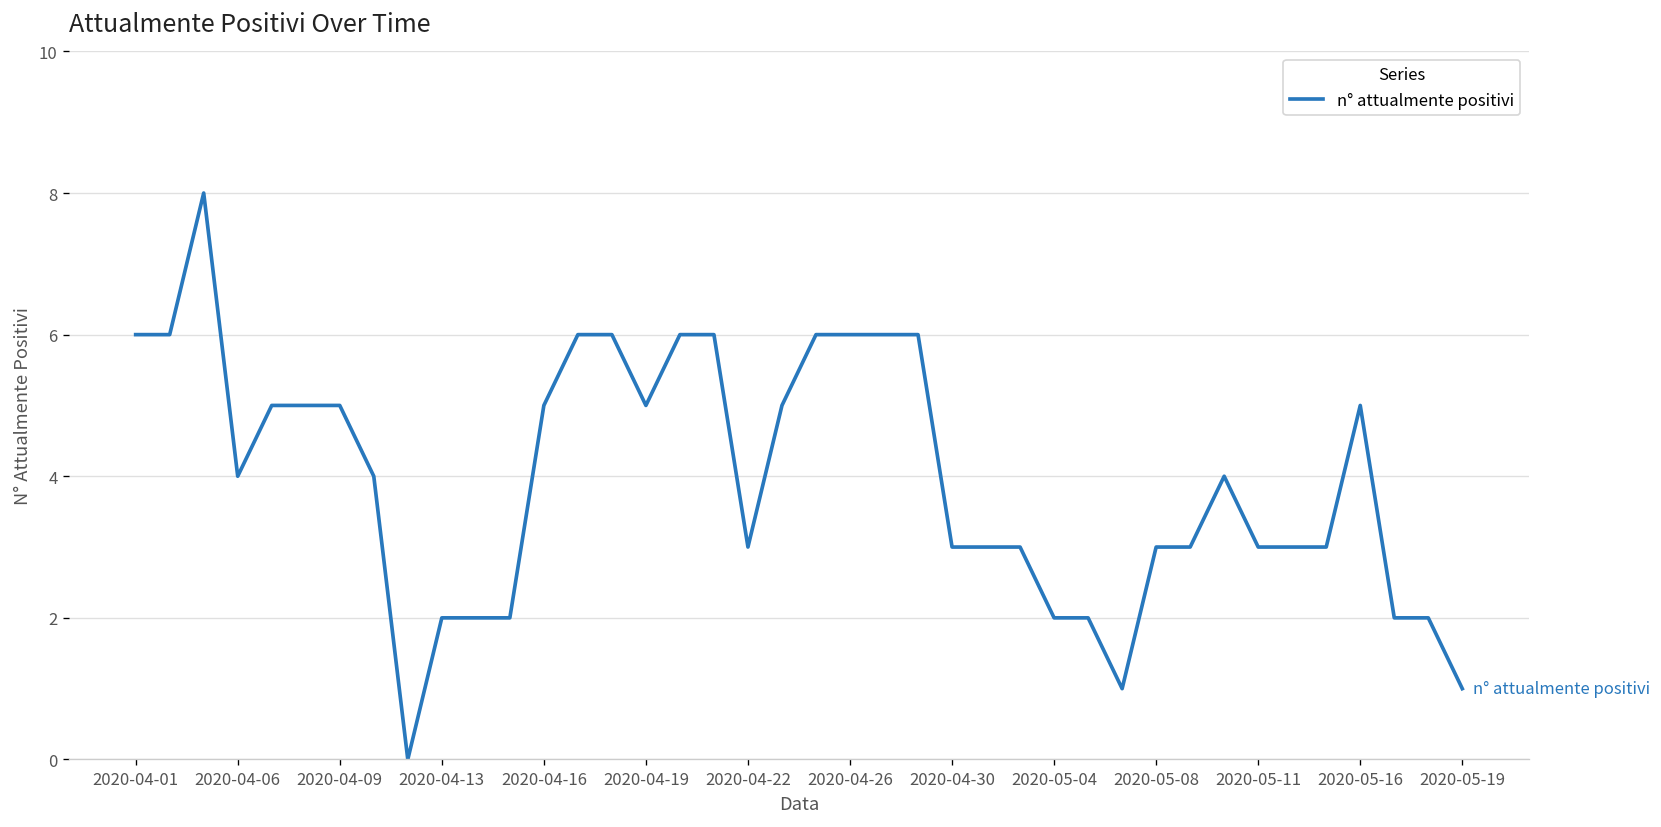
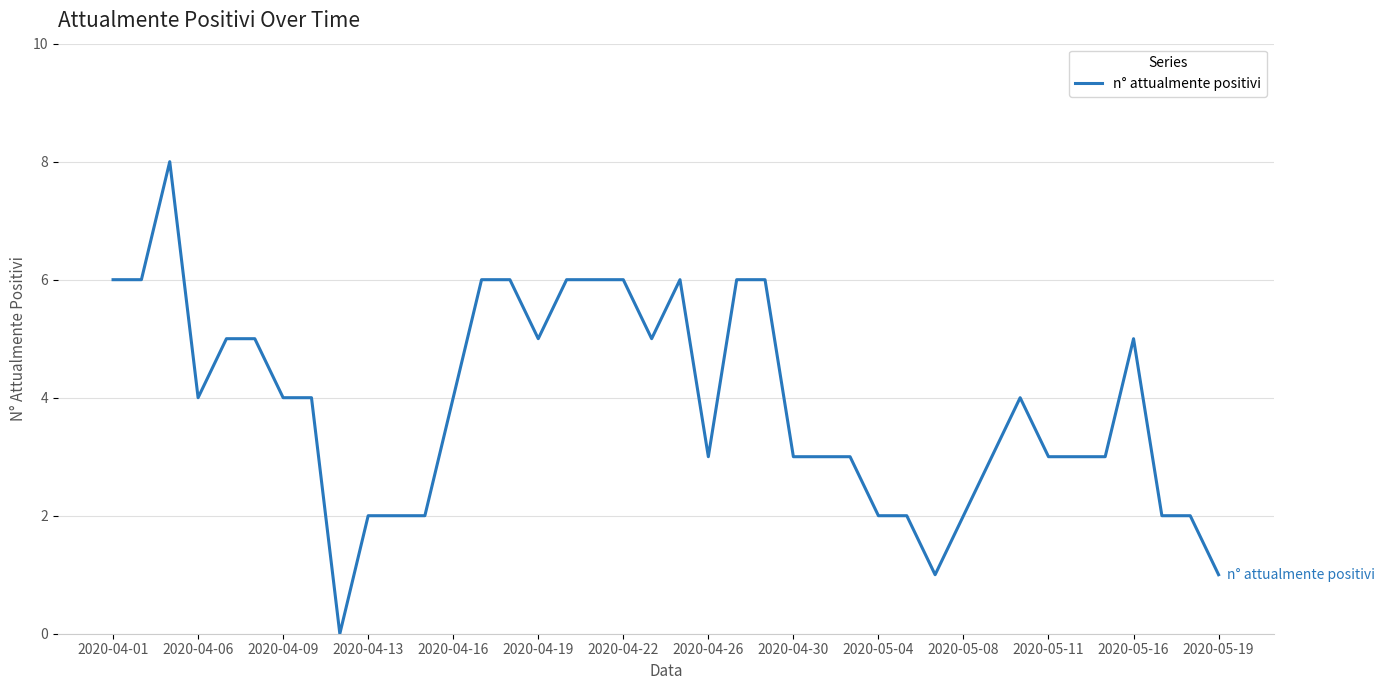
  {
    "2020-04-01": 6,
    "2020-04-06": 4,
-   "2020-04-09": 5,
+   "2020-04-09": 4,
    "2020-04-13": 2,
-   "2020-04-16": 5,
+   "2020-04-16": 4,
    "2020-04-19": 5,
-   "2020-04-22": 3,
-   "2020-04-26": 6,
+   "2020-04-22": 6,
+   "2020-04-26": 3,
    "2020-04-30": 3,
    "2020-05-04": 2,
-   "2020-05-08": 3,
+   "2020-05-08": 2,
    "2020-05-11": 3,
    "2020-05-16": 5,
    "2020-05-19": 1
  }
